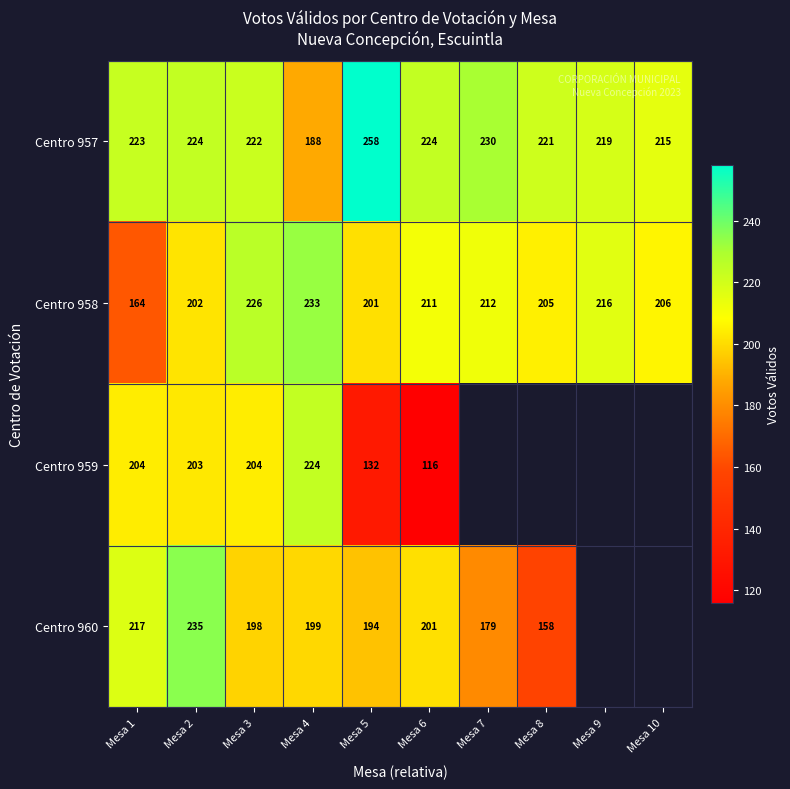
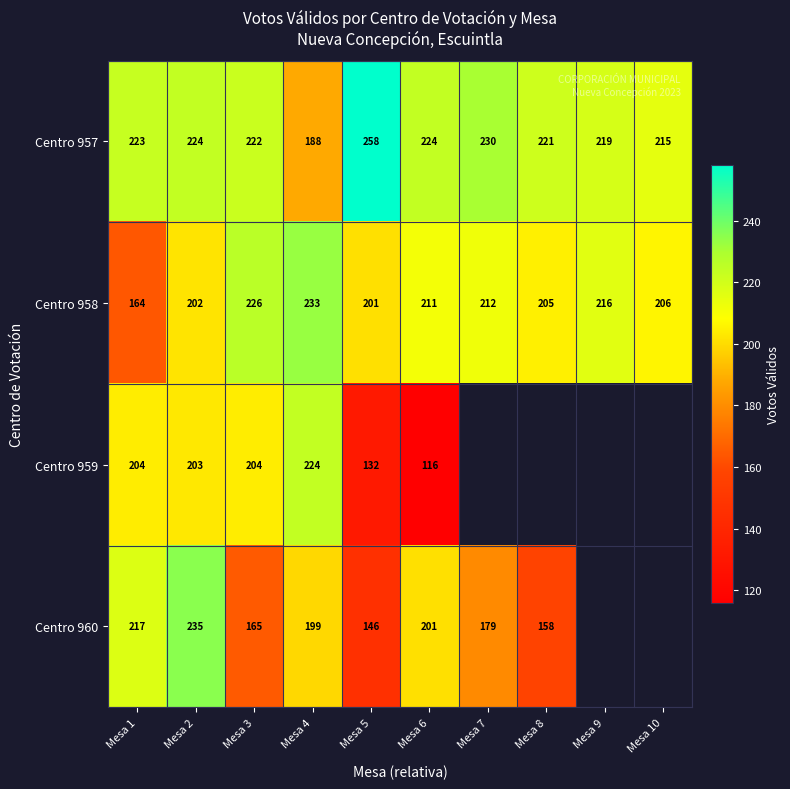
  {
    "Centro 957": {
      "Mesa 1": 223,
      "Mesa 2": 224,
      "Mesa 3": 222,
      "Mesa 4": 188,
      "Mesa 5": 258,
      "Mesa 6": 224,
      "Mesa 7": 230,
      "Mesa 8": 221,
      "Mesa 10": 215
    },
    "Centro 958": {
      "Mesa 1": 164,
      "Mesa 2": 202,
      "Mesa 3": 226,
      "Mesa 4": 233,
      "Mesa 5": 201,
      "Mesa 6": 211,
      "Mesa 7": 212,
      "Mesa 8": 205,
      "Mesa 9": 216,
      "Mesa 10": 206
    },
    "Centro 959": {
      "Mesa 1": 204,
      "Mesa 2": 203,
      "Mesa 3": 204,
      "Mesa 4": 224,
      "Mesa 5": 132,
      "Mesa 6": 116
    },
    "Centro 960": {
      "Mesa 1": 217,
      "Mesa 2": 235,
-     "Mesa 3": 198,
+     "Mesa 3": 165,
      "Mesa 4": 199,
-     "Mesa 5": 194,
+     "Mesa 5": 146,
      "Mesa 6": 201,
      "Mesa 7": 179,
      "Mesa 8": 158
    }
  }
